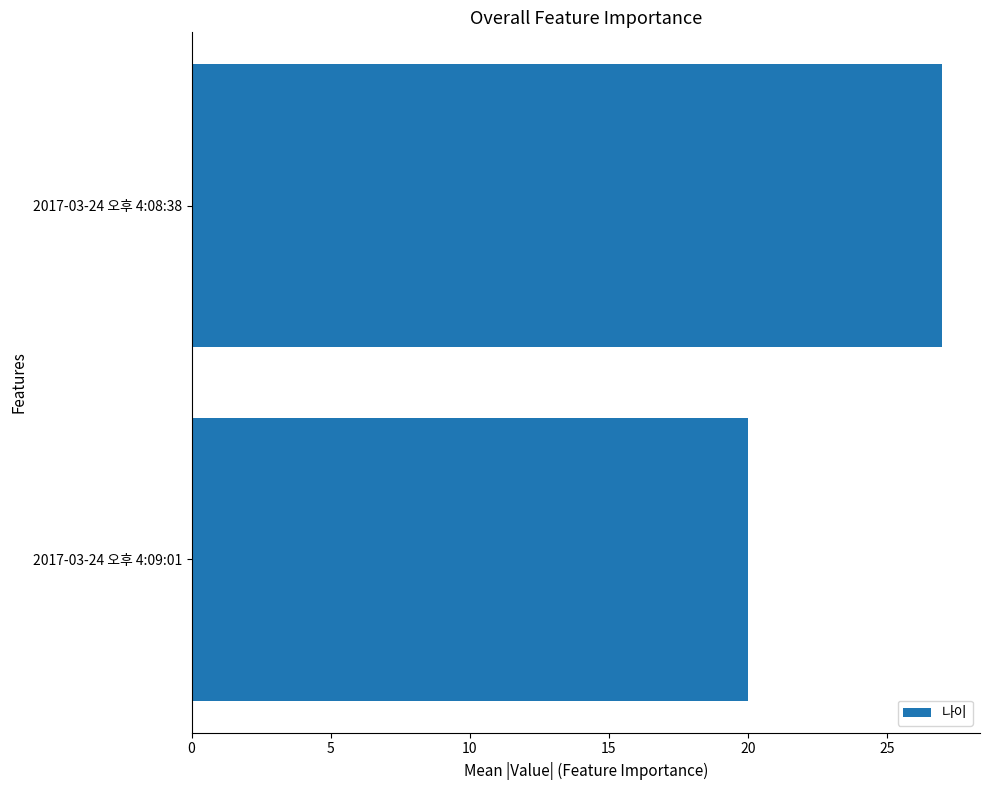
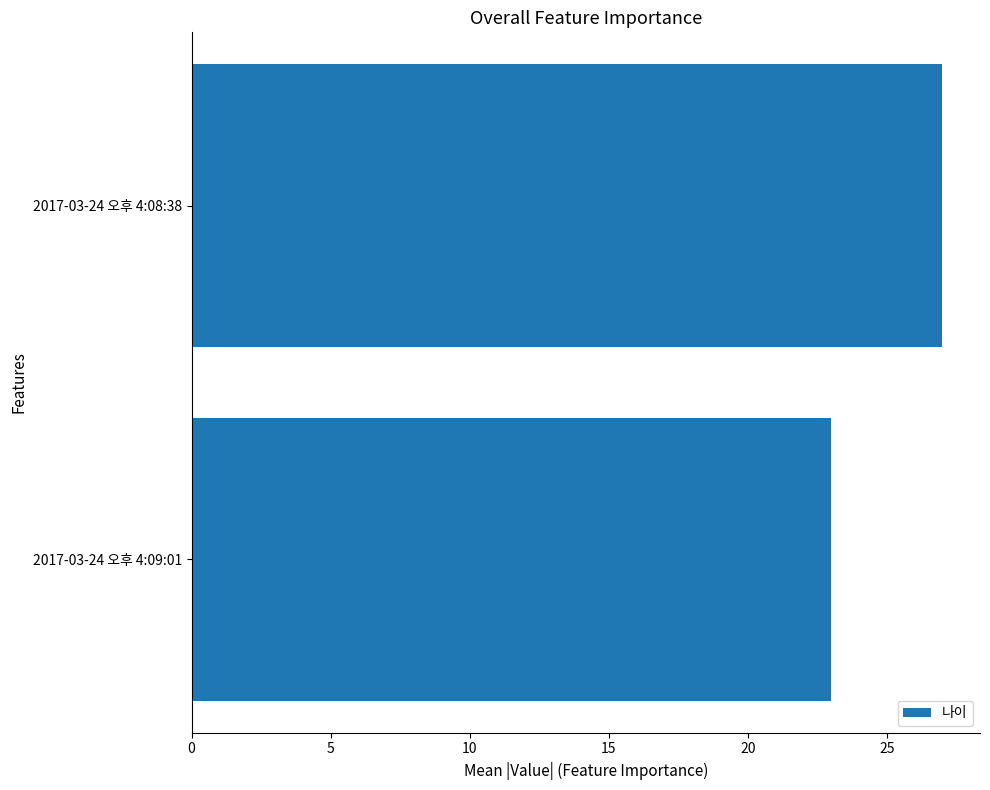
  {
    "2017-03-24 오후 4:08:38": 27,
-   "2017-03-24 오후 4:09:01": 20
+   "2017-03-24 오후 4:09:01": 23
  }
